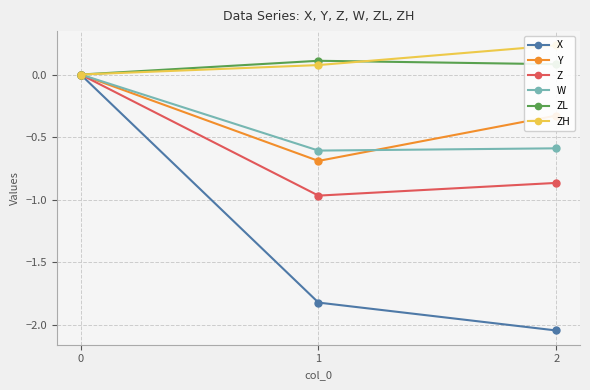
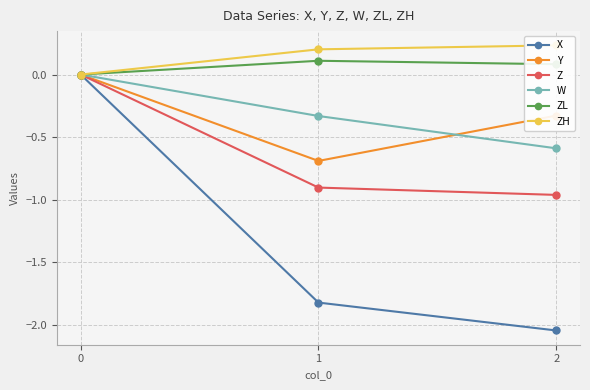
  {
    "X": {
      "1": -1.82,
      "2": -2.04
    },
    "Y": {
      "1": -0.69
    },
    "Z": {
-     "1": -0.97,
-     "2": -0.87
+     "1": -0.90,
+     "2": -0.96
    },
    "W": {
-     "1": -0.61,
+     "1": -0.33,
      "2": -0.59
    },
    "ZL": {
      "1": 0.11
    },
    "ZH": {
-     "1": 0.08
+     "1": 0.20
    }
  }
